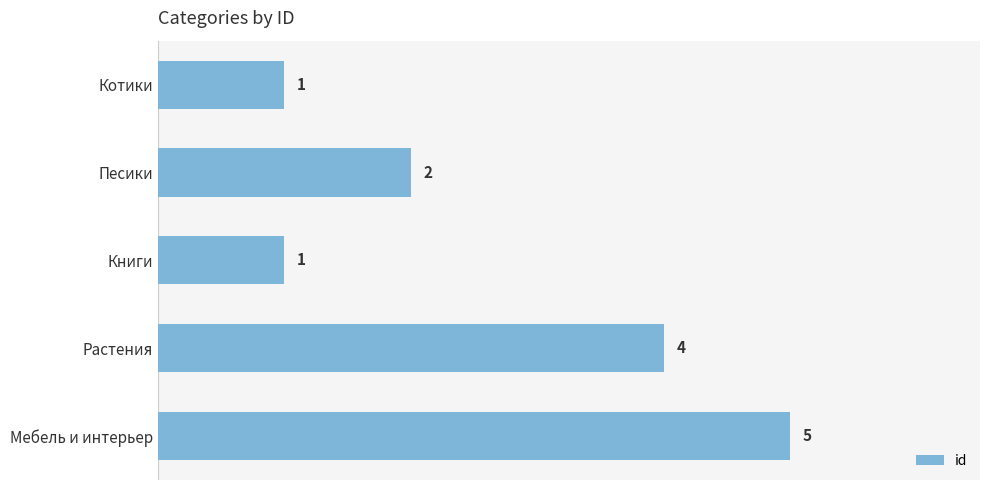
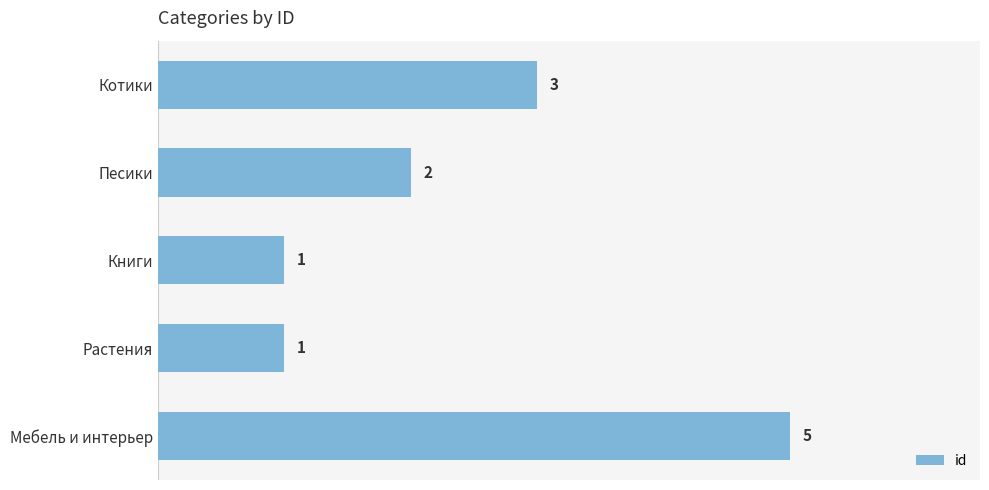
  {
-   "Котики": 1,
+   "Котики": 3,
    "Песики": 2,
    "Книги": 1,
-   "Растения": 4,
+   "Растения": 1,
    "Мебель и интерьер": 5
  }
